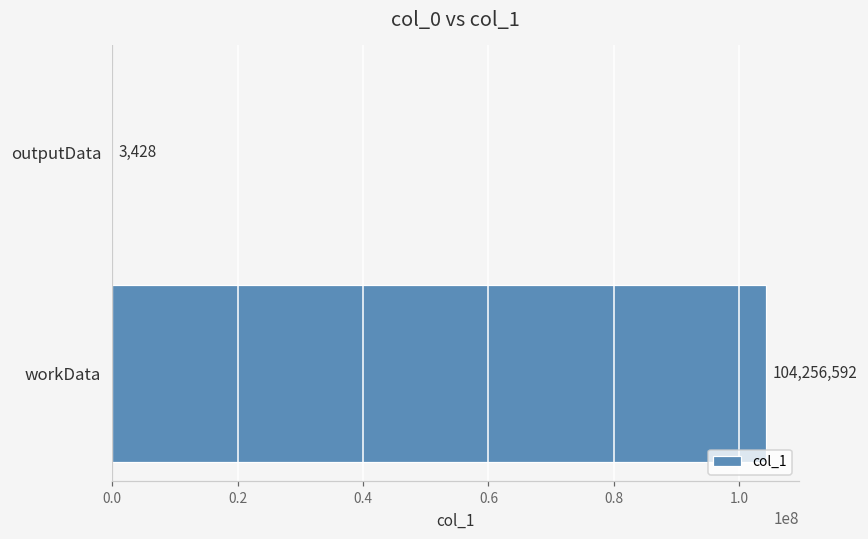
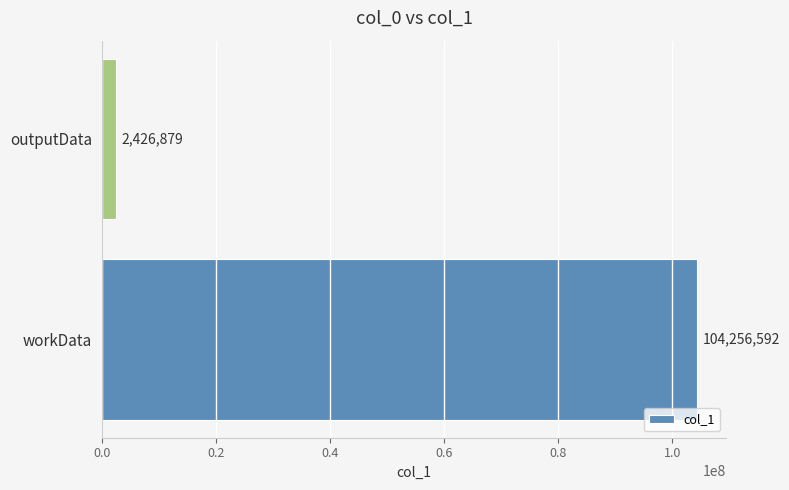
  {
-   "outputData": "3,428",
+   "outputData": "2,426,879",
    "workData": "104,256,592"
  }
